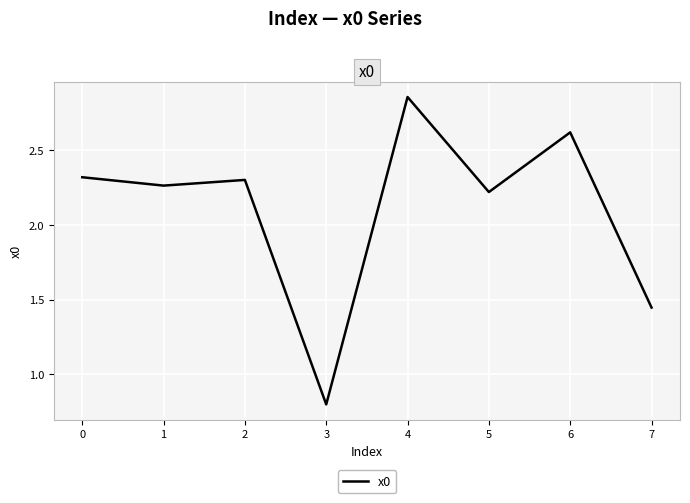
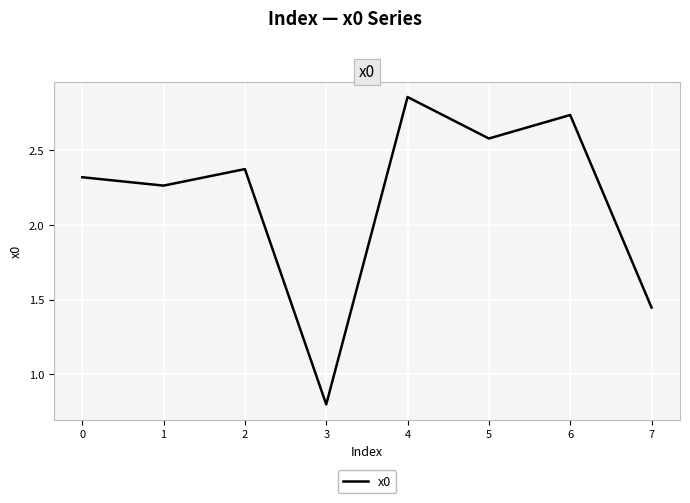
  {
    "0": 2.32,
    "1": 2.26,
-   "2": 2.30,
+   "2": 2.37,
    "3": 0.80,
    "4": 2.85,
-   "5": 2.22,
-   "6": 2.62,
+   "5": 2.58,
+   "6": 2.73,
    "7": 1.45
  }
